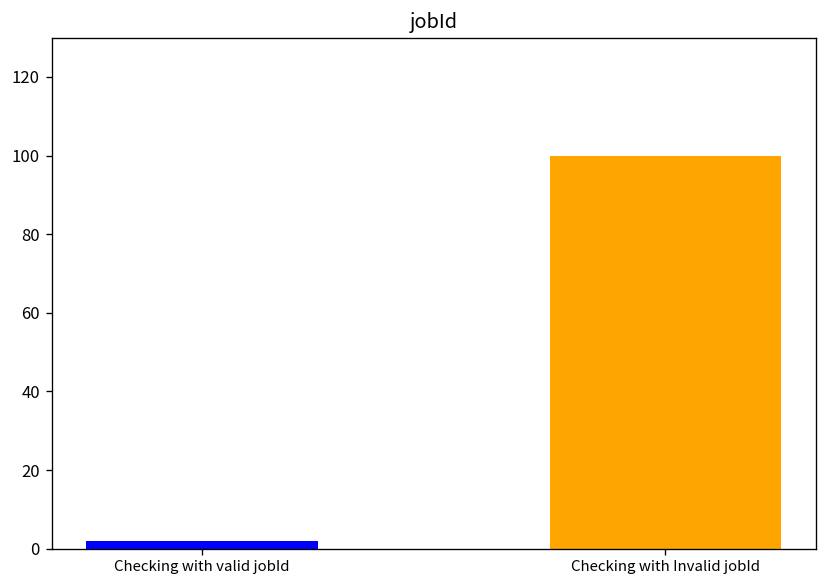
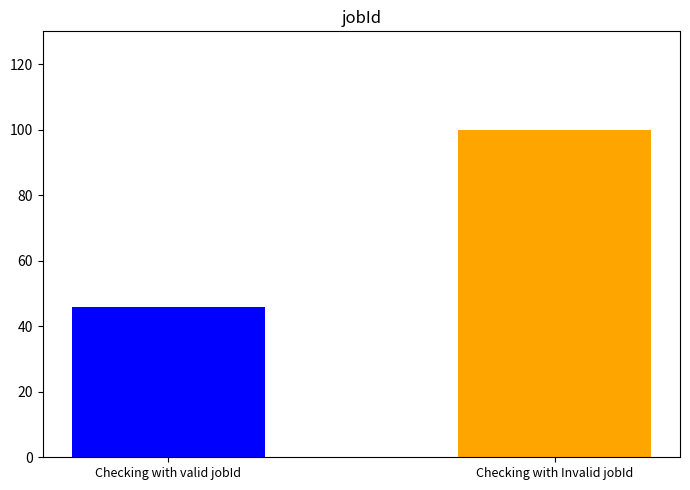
  {
-   "Checking with valid jobId": 2,
+   "Checking with valid jobId": 46,
    "Checking with Invalid jobId": 100
  }
